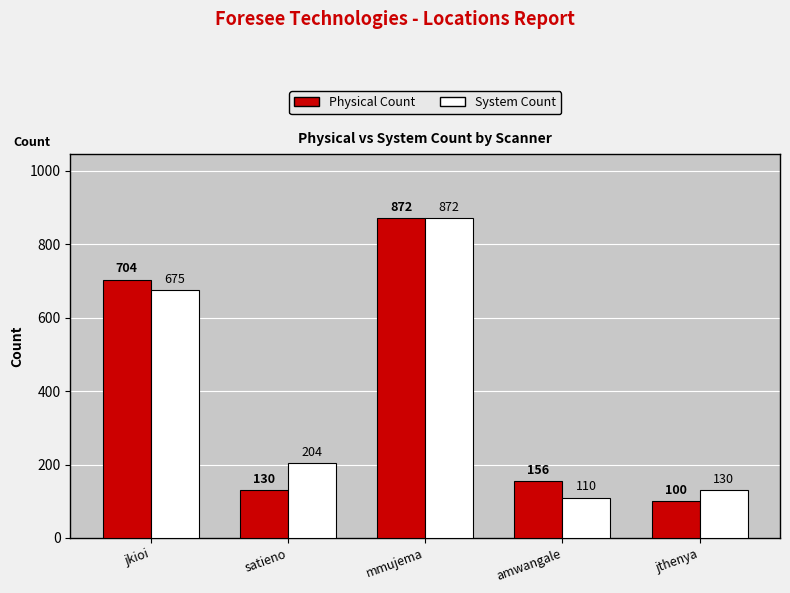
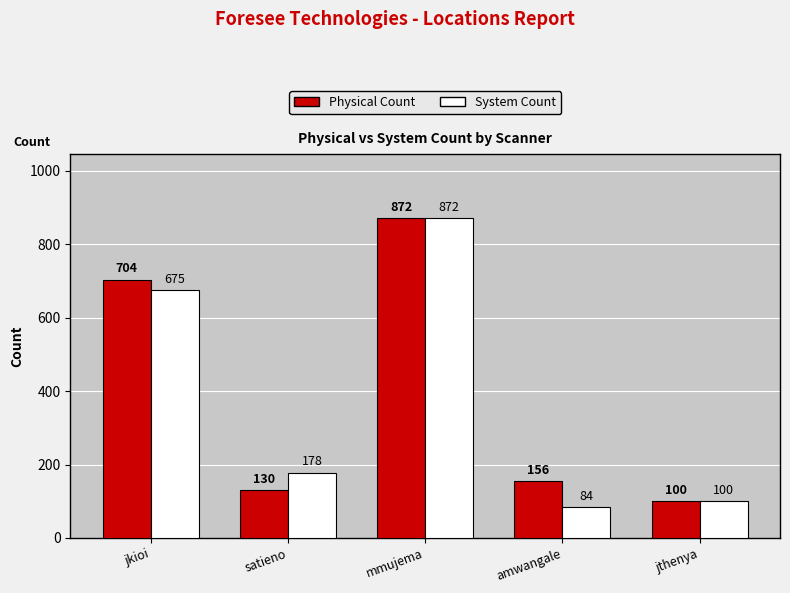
  {
    "Physical Count": {
      "jkioi": 704,
      "satieno": 130,
      "mmujema": 872,
      "amwangale": 156,
      "jthenya": 100
    },
    "System Count": {
      "jkioi": 675,
-     "satieno": 204,
+     "satieno": 178,
      "mmujema": 872,
-     "amwangale": 110,
-     "jthenya": 130
+     "amwangale": 84,
+     "jthenya": 100
    }
  }
